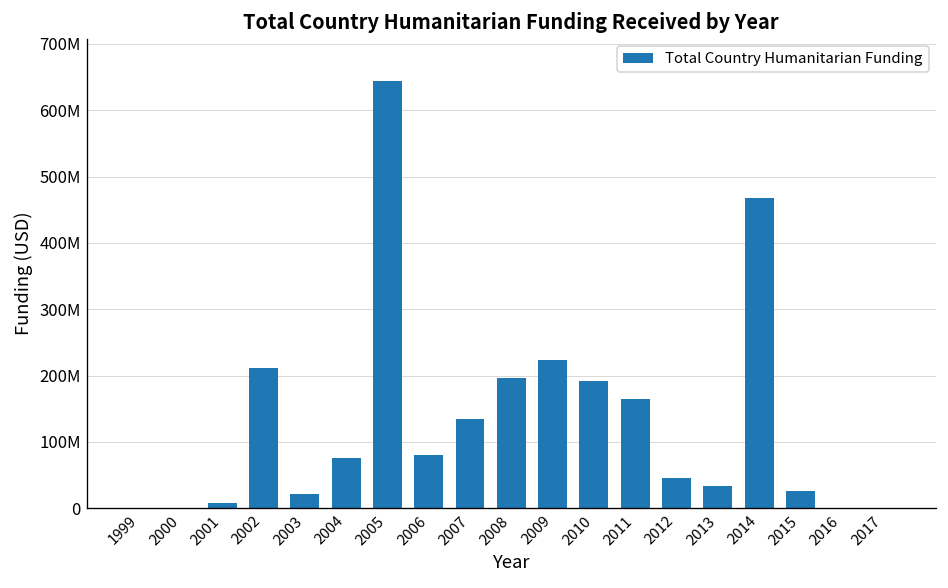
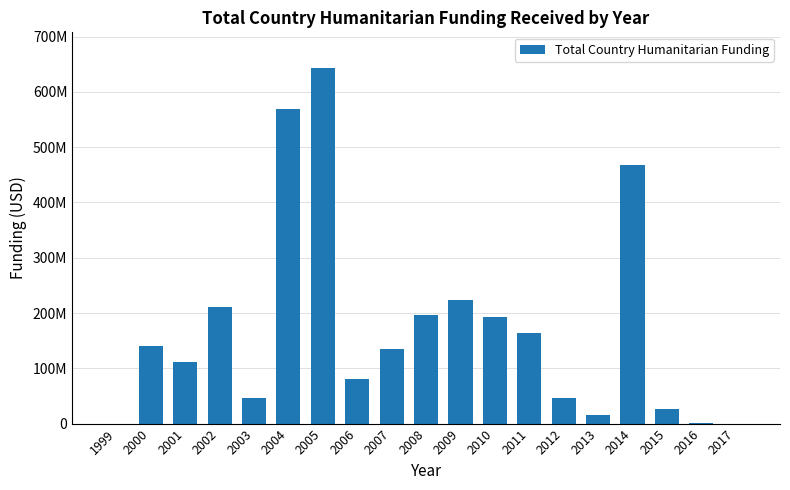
  {
    "1999": 0,
-   "2000": 0,
-   "2001": 10000000,
+   "2000": 140000000,
+   "2001": 110000000,
    "2002": 210000000,
-   "2003": 20000000,
-   "2004": 80000000,
+   "2003": 50000000,
+   "2004": 570000000,
    "2005": 640000000,
    "2006": 80000000,
    "2007": 130000000,
    "2008": 200000000,
    "2009": 220000000,
    "2010": 190000000,
    "2011": 160000000,
    "2012": 50000000,
-   "2013": 30000000,
+   "2013": 20000000,
    "2014": 470000000,
    "2015": 30000000,
    "2017": 0
  }
